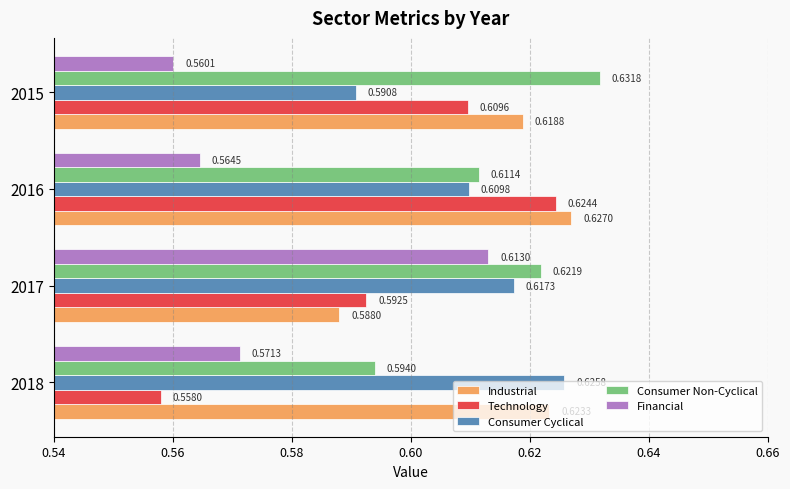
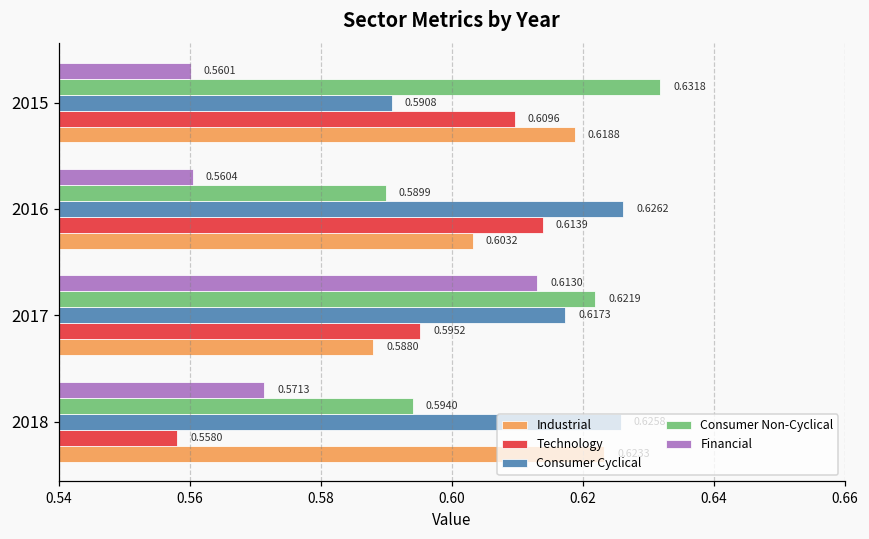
  {
    "Industrial": {
      "2015": 0.6188,
-     "2016": 0.6270,
+     "2016": 0.6032,
      "2017": 0.5880
    },
    "Technology": {
      "2015": 0.6096,
-     "2016": 0.6244,
-     "2017": 0.5925,
+     "2016": 0.6139,
+     "2017": 0.5952,
      "2018": 0.5580
    },
    "Consumer Cyclical": {
      "2015": 0.5908,
-     "2016": 0.6098,
+     "2016": 0.6262,
      "2017": 0.6173
    },
    "Consumer Non-Cyclical": {
      "2015": 0.6318,
-     "2016": 0.6114,
+     "2016": 0.5899,
      "2017": 0.6219,
      "2018": 0.5940
    },
    "Financial": {
      "2015": 0.5601,
-     "2016": 0.5645,
+     "2016": 0.5604,
      "2017": 0.6130,
      "2018": 0.5713
    }
  }
